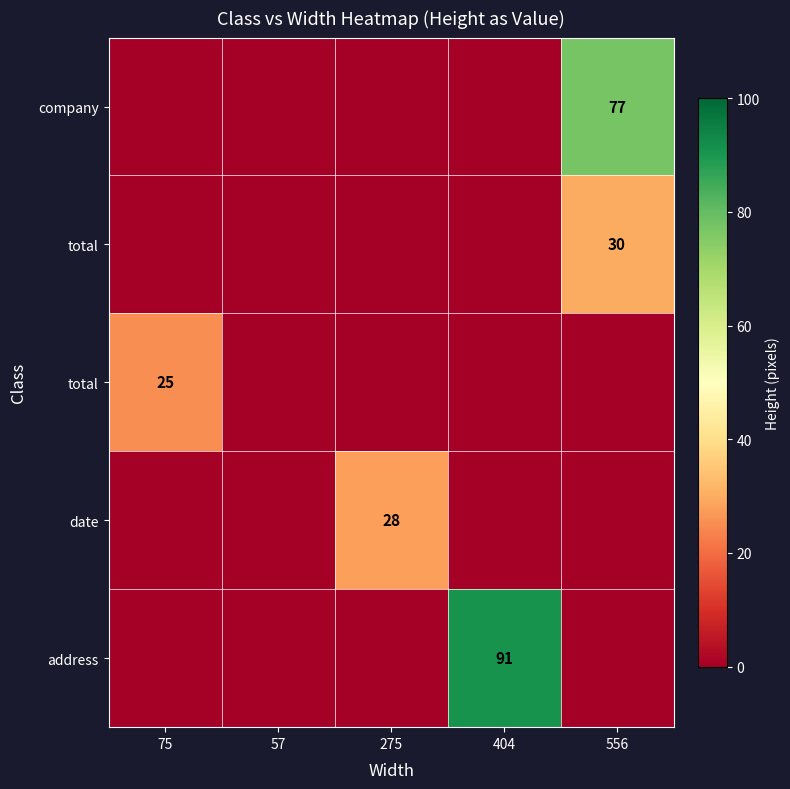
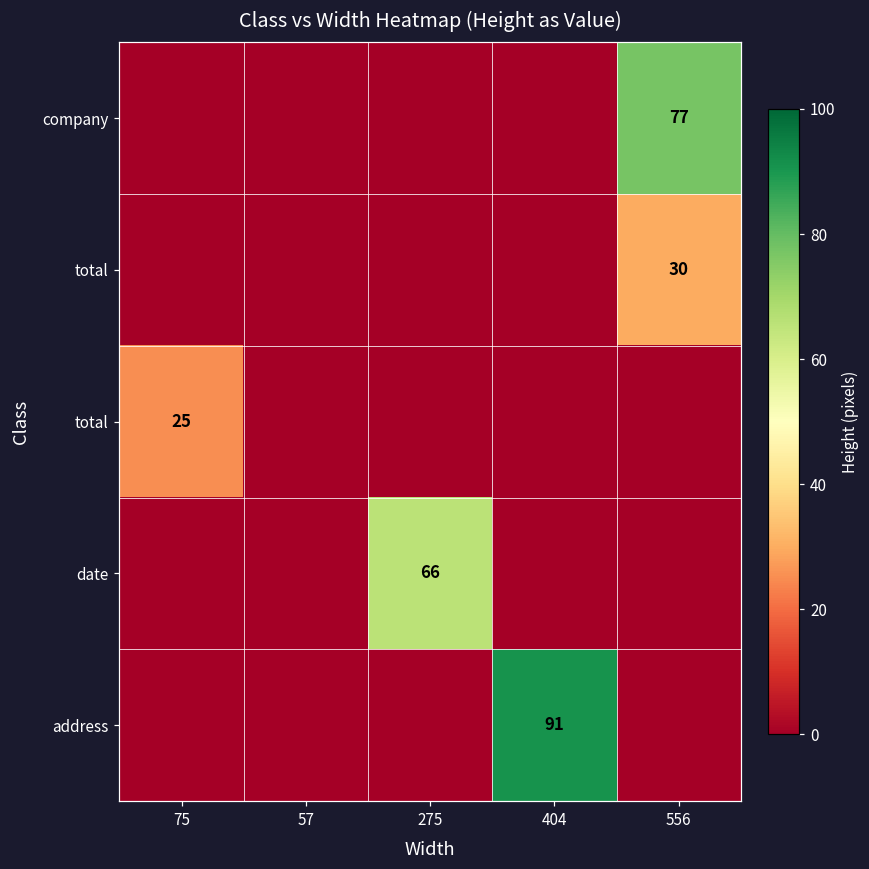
  {
    "company": {
      "556": 77
    },
    "date": {
-     "275": 28
+     "275": 66
    },
    "address": {
      "404": 91
    }
  }
